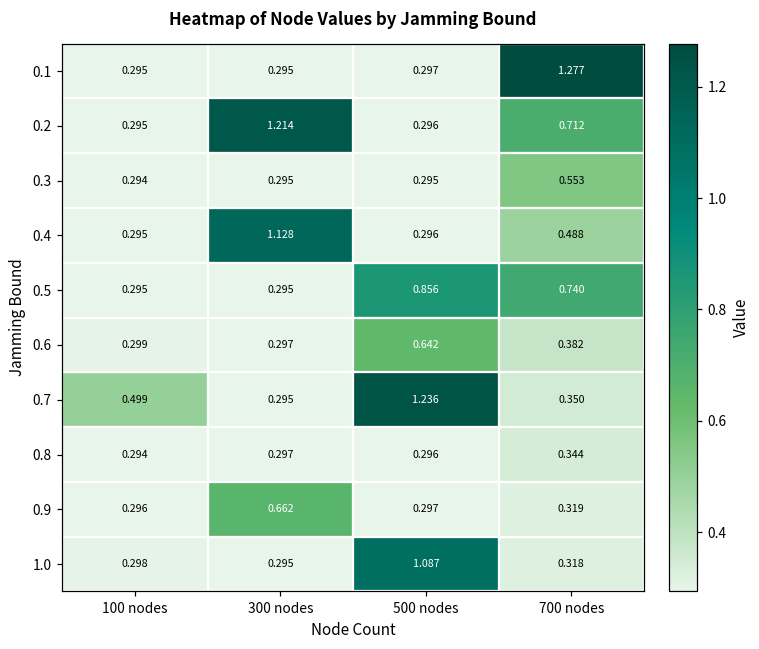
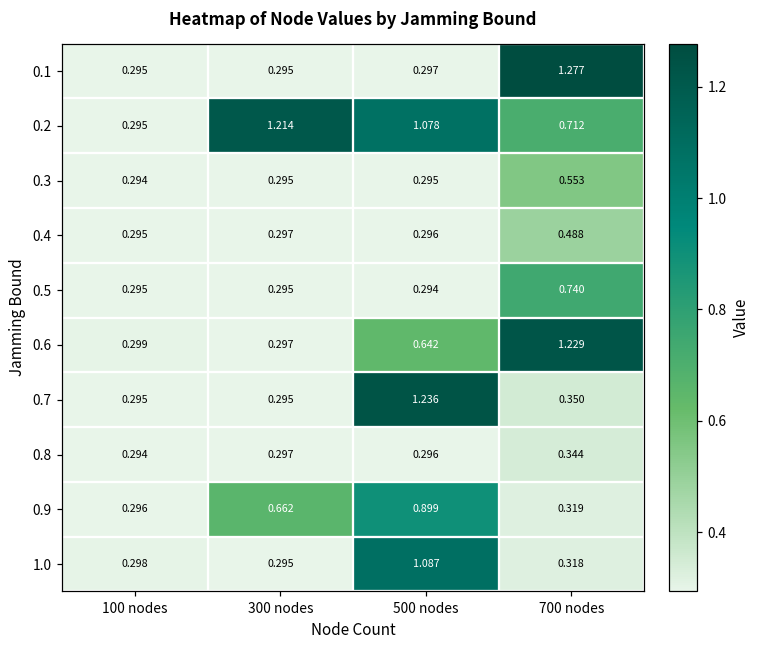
  {
    "0.1": {
      "100 nodes": 0.295,
      "300 nodes": 0.295,
      "500 nodes": 0.297,
      "700 nodes": 1.277
    },
    "0.2": {
      "100 nodes": 0.295,
      "300 nodes": 1.214,
-     "500 nodes": 0.296,
+     "500 nodes": 1.078,
      "700 nodes": 0.712
    },
    "0.3": {
      "100 nodes": 0.294,
      "300 nodes": 0.295,
      "500 nodes": 0.295,
      "700 nodes": 0.553
    },
    "0.4": {
      "100 nodes": 0.295,
-     "300 nodes": 1.128,
+     "300 nodes": 0.297,
      "500 nodes": 0.296,
      "700 nodes": 0.488
    },
    "0.5": {
      "100 nodes": 0.295,
      "300 nodes": 0.295,
-     "500 nodes": 0.856,
+     "500 nodes": 0.294,
      "700 nodes": 0.740
    },
    "0.6": {
      "100 nodes": 0.299,
      "300 nodes": 0.297,
      "500 nodes": 0.642,
-     "700 nodes": 0.382
+     "700 nodes": 1.229
    },
    "0.7": {
-     "100 nodes": 0.499,
+     "100 nodes": 0.295,
      "300 nodes": 0.295,
      "500 nodes": 1.236,
      "700 nodes": 0.350
    },
    "0.8": {
      "100 nodes": 0.294,
      "300 nodes": 0.297,
      "500 nodes": 0.296,
      "700 nodes": 0.344
    },
    "0.9": {
      "100 nodes": 0.296,
      "300 nodes": 0.662,
-     "500 nodes": 0.297,
+     "500 nodes": 0.899,
      "700 nodes": 0.319
    },
    "1.0": {
      "100 nodes": 0.298,
      "300 nodes": 0.295,
      "500 nodes": 1.087,
      "700 nodes": 0.318
    }
  }
